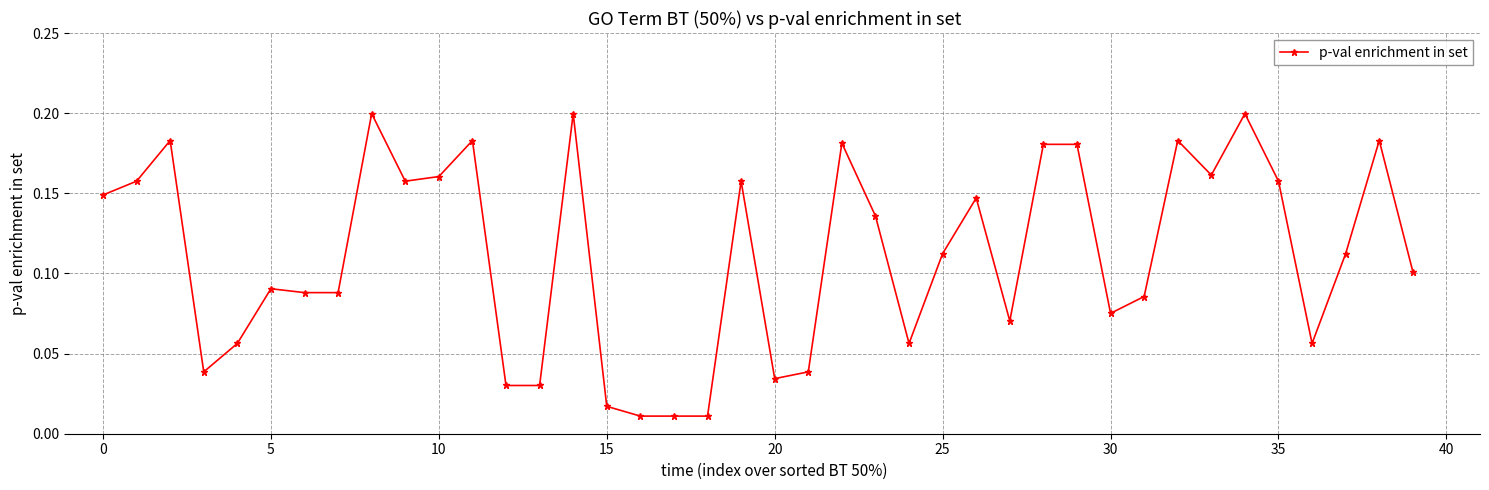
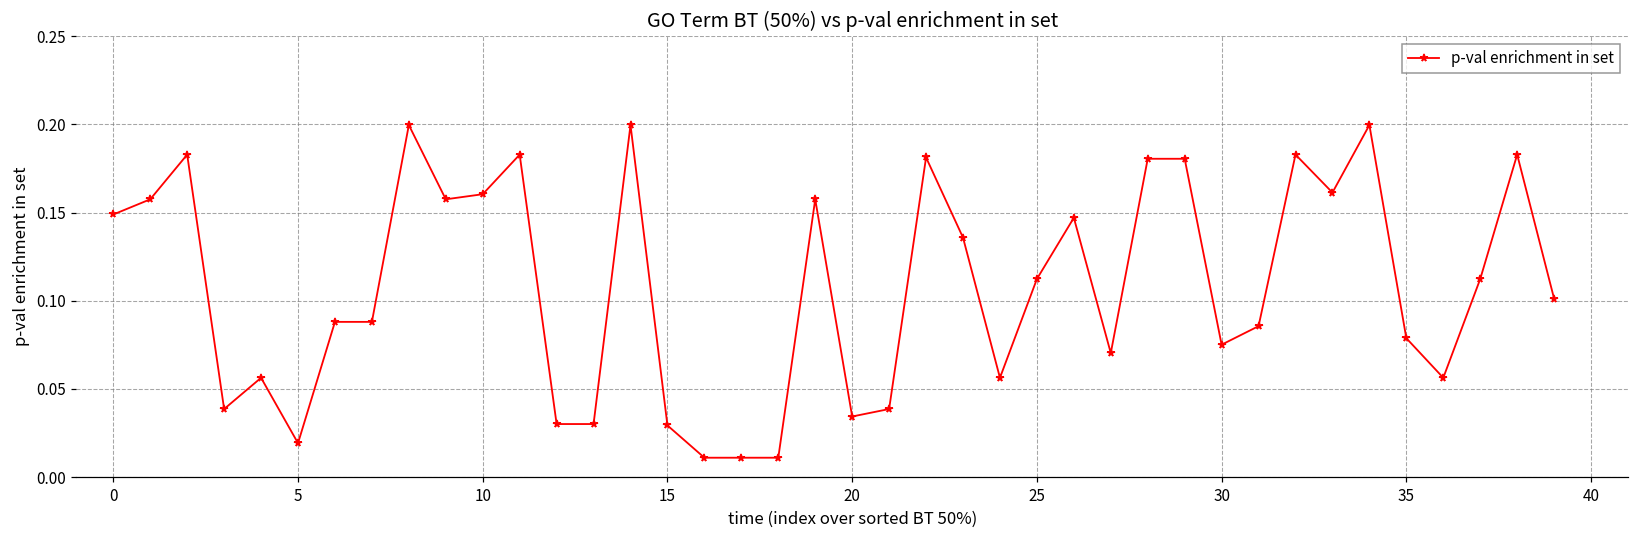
  {
    "0": 0.149,
-   "5": 0.090,
+   "5": 0.019,
    "10": 0.160,
-   "15": 0.017,
+   "15": 0.029,
    "20": 0.034,
    "25": 0.112,
    "30": 0.075,
-   "35": 0.158
+   "35": 0.079
  }
